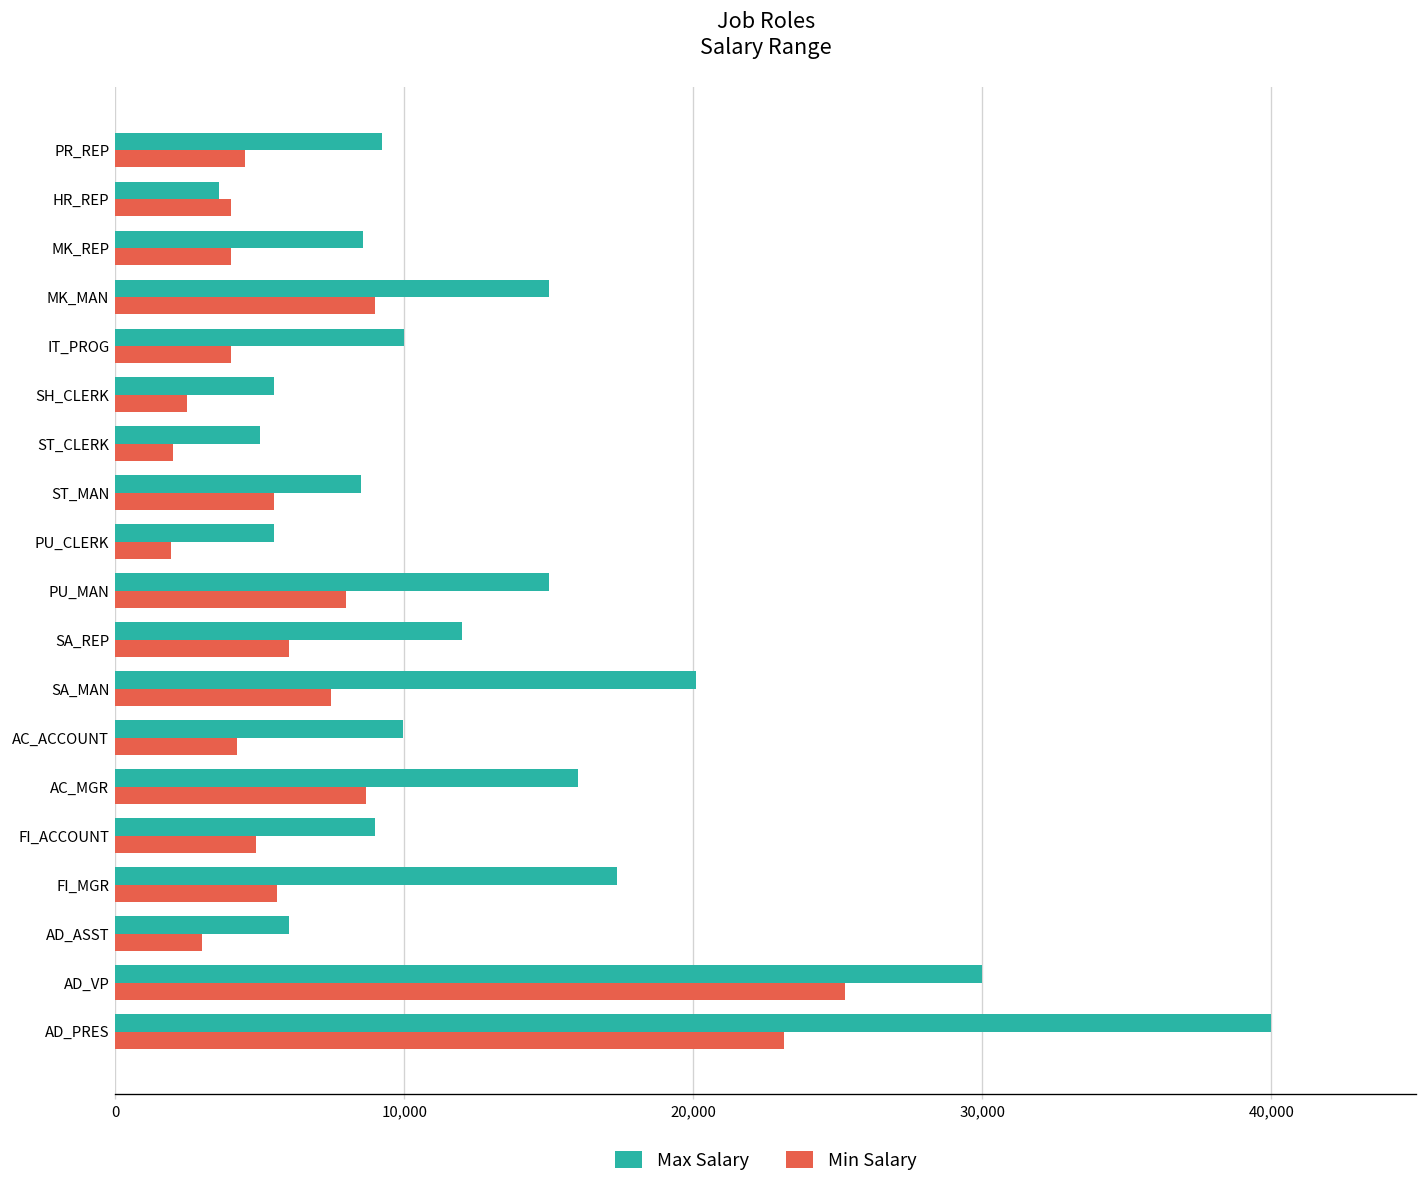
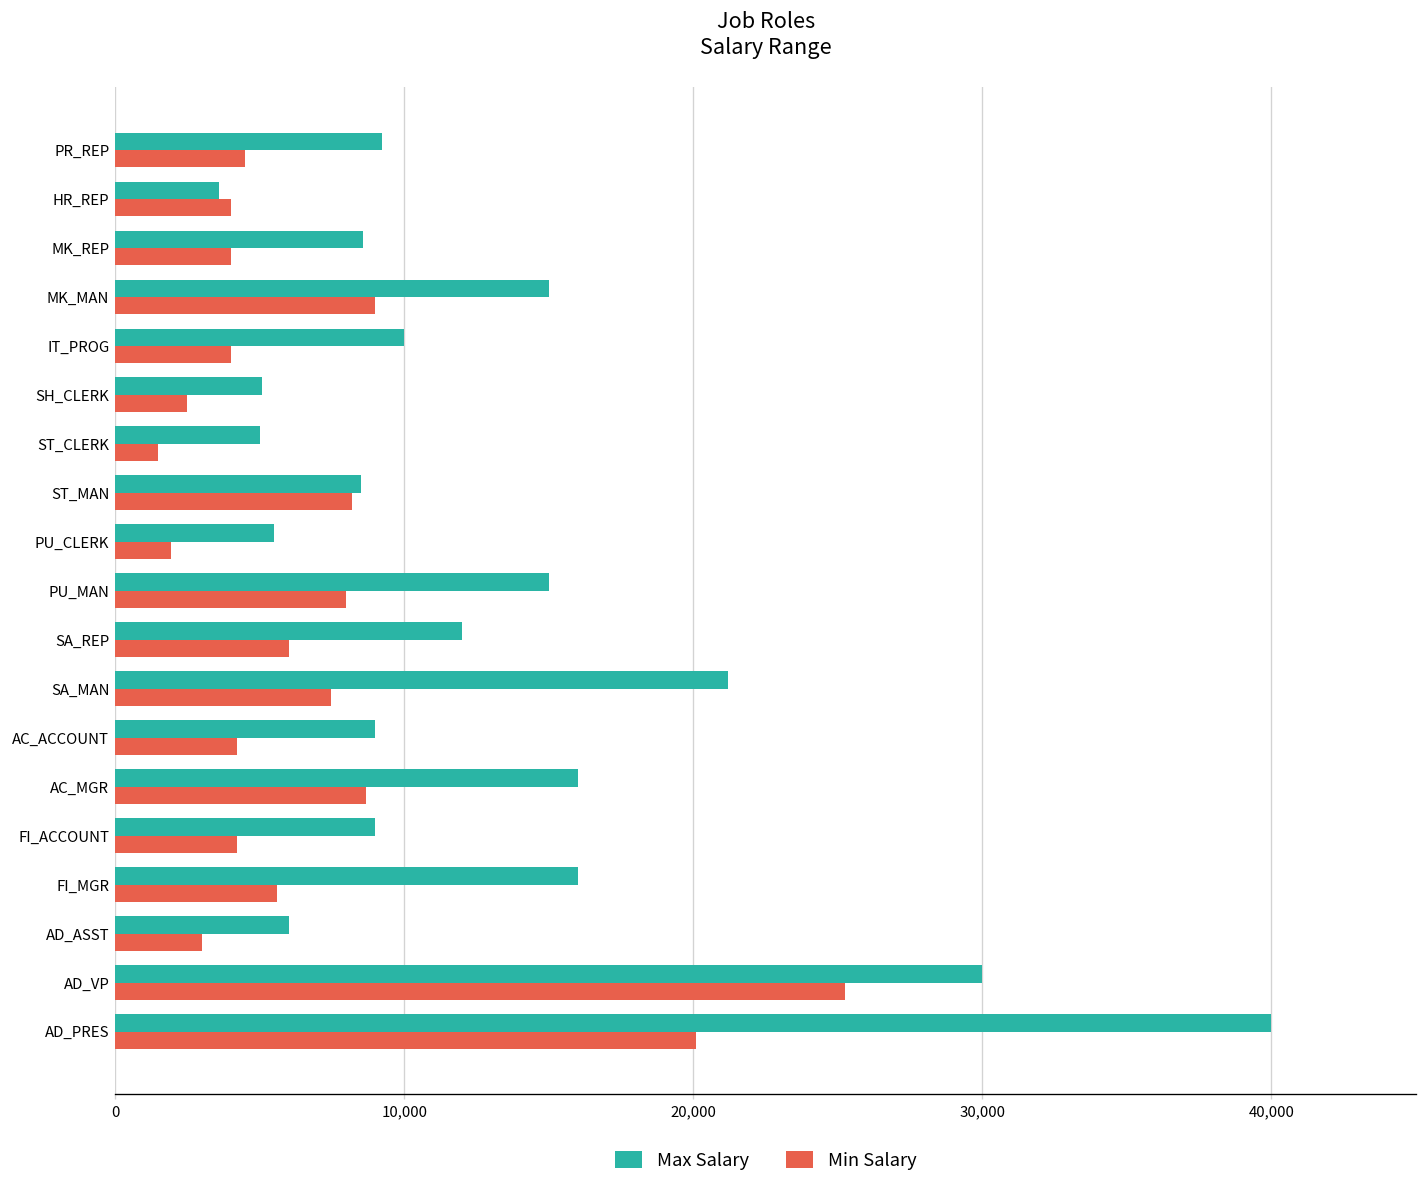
  {
    "Max Salary": {
      "PR_REP": "9,200",
      "HR_REP": "3,600",
      "MK_REP": "8,600",
      "MK_MAN": "15,000",
      "IT_PROG": "10,000",
-     "SH_CLERK": "5,500",
+     "SH_CLERK": "5,100",
      "ST_CLERK": "5,000",
      "ST_MAN": "8,500",
      "PU_CLERK": "5,500",
      "PU_MAN": "15,000",
      "SA_REP": "12,000",
-     "SA_MAN": "20,100",
-     "AC_ACCOUNT": "9,900",
+     "SA_MAN": "21,200",
+     "AC_ACCOUNT": "9,000",
      "AC_MGR": "16,000",
      "FI_ACCOUNT": "9,000",
-     "FI_MGR": "17,400",
+     "FI_MGR": "16,000",
      "AD_ASST": "6,000",
      "AD_VP": "30,000",
      "AD_PRES": "40,000"
    },
    "Min Salary": {
      "PR_REP": "4,500",
      "HR_REP": "4,000",
      "MK_REP": "4,000",
      "MK_MAN": "9,000",
      "IT_PROG": "4,000",
      "SH_CLERK": "2,500",
-     "ST_CLERK": "2,000",
-     "ST_MAN": "5,500",
+     "ST_CLERK": "1,500",
+     "ST_MAN": "8,200",
      "PU_CLERK": "1,900",
      "PU_MAN": "8,000",
      "SA_REP": "6,000",
      "SA_MAN": "7,500",
      "AC_ACCOUNT": "4,200",
      "AC_MGR": "8,700",
-     "FI_ACCOUNT": "4,900",
+     "FI_ACCOUNT": "4,200",
      "FI_MGR": "5,600",
      "AD_ASST": "3,000",
      "AD_VP": "25,300",
-     "AD_PRES": "23,100"
+     "AD_PRES": "20,100"
    }
  }
